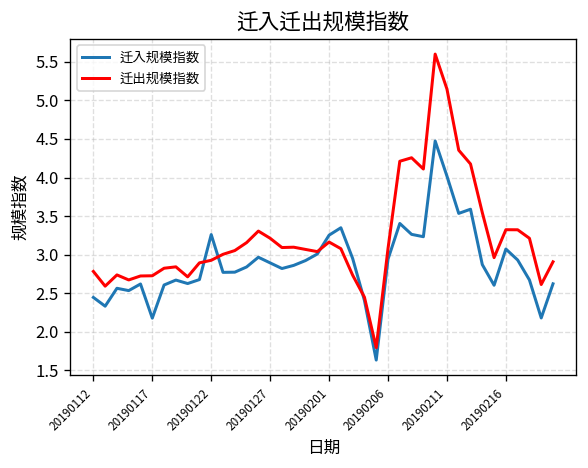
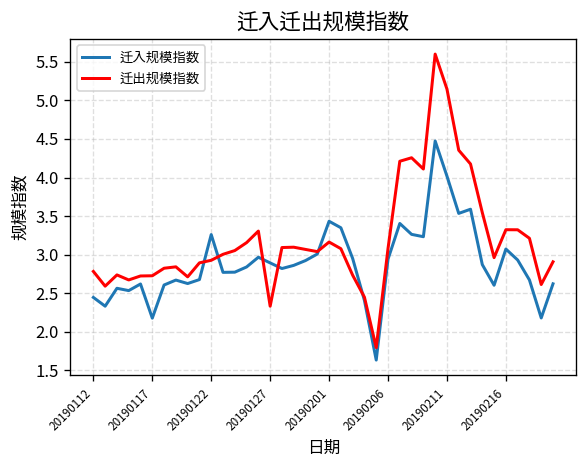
  {
    "迁入规模指数": {
      "20190112": 2.4,
      "20190117": 2.2,
      "20190122": 3.3,
      "20190127": 2.9,
-     "20190201": 3.3,
+     "20190201": 3.4,
      "20190206": 2.9,
      "20190211": 4.0,
      "20190216": 3.1
    },
    "迁出规模指数": {
      "20190112": 2.8,
      "20190117": 2.7,
      "20190122": 2.9,
-     "20190127": 3.2,
+     "20190127": 2.3,
      "20190201": 3.2,
      "20190206": 3.1,
      "20190211": 5.1,
      "20190216": 3.3
    }
  }
